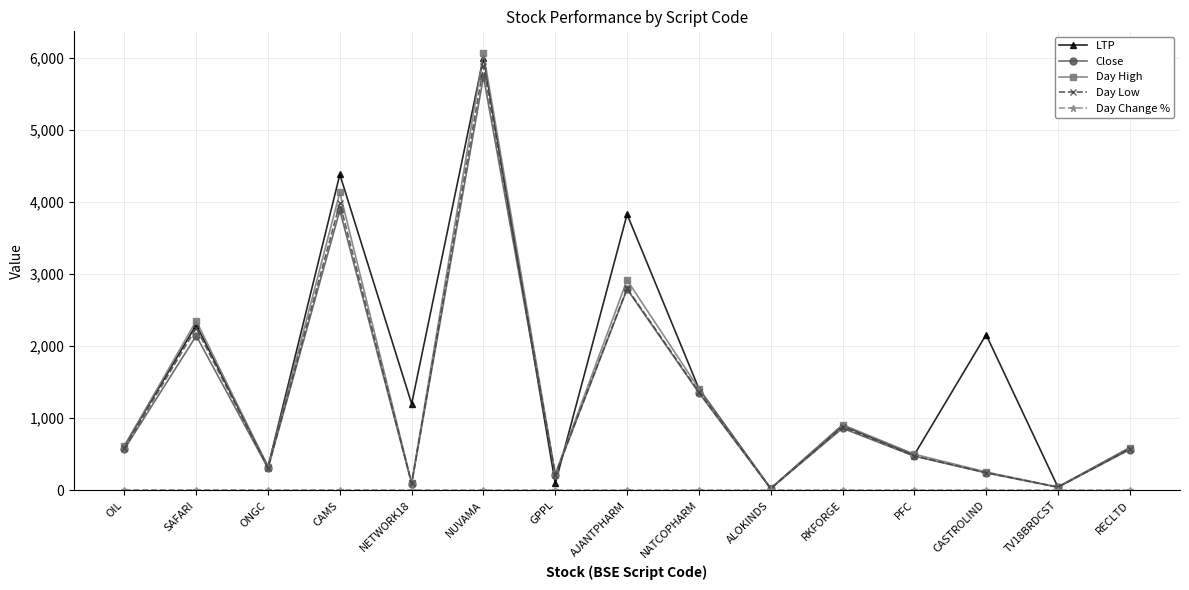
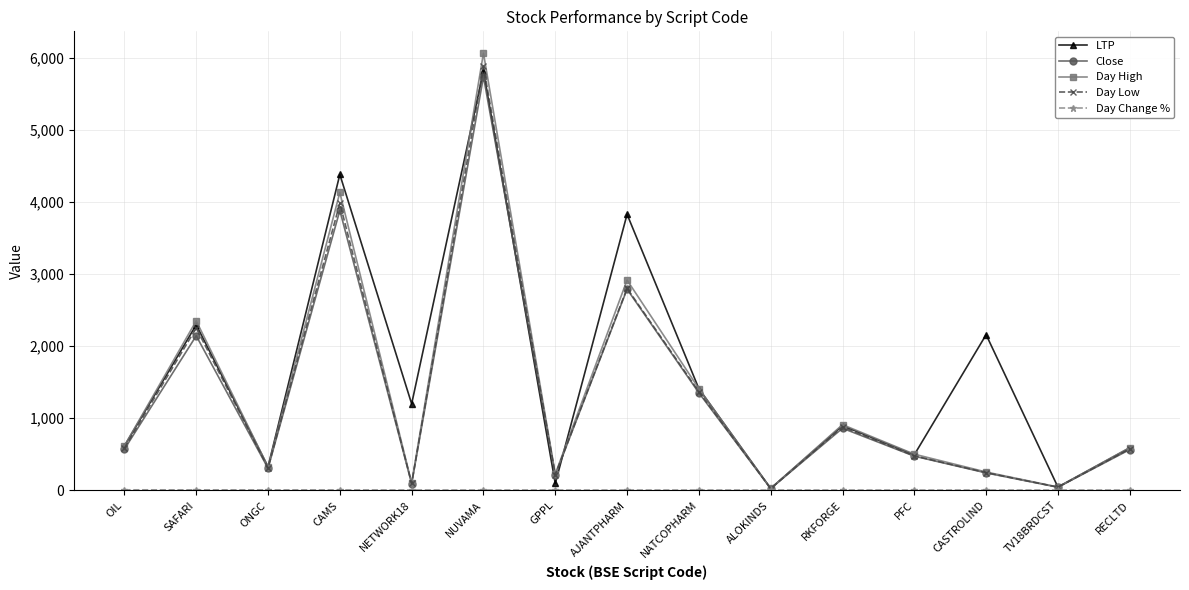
  {
    "LTP": {
      "SAFARI": "2,300",
      "CAMS": "4,400",
      "NETWORK18": "1,200",
-     "NUVAMA": "6,000",
+     "NUVAMA": "5,800",
      "GPPL": "100",
      "AJANTPHARM": "3,800",
      "CASTROLIND": "2,200"
    }
  }
